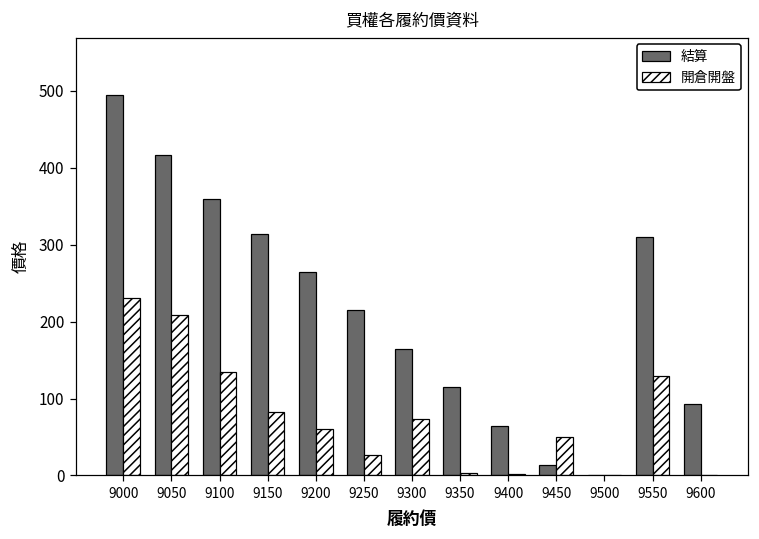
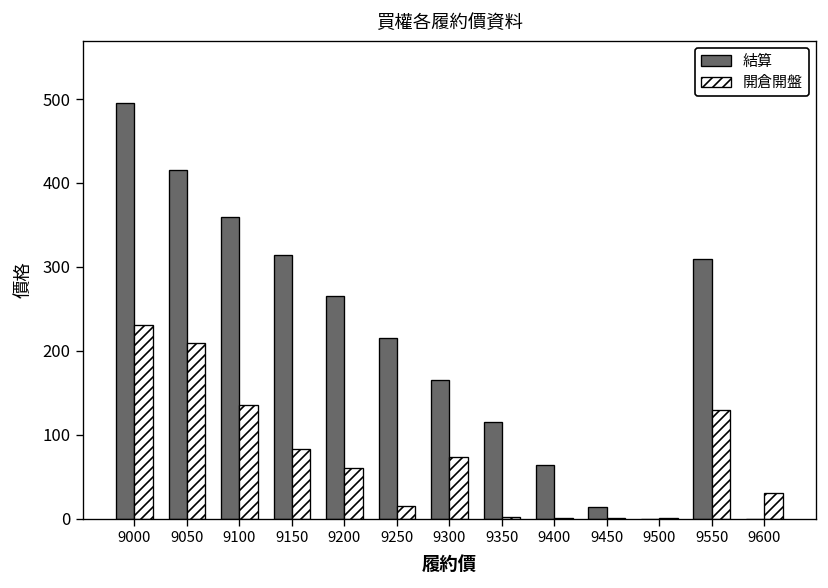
  {
    "結算": {
      "9000": 500,
      "9050": 420,
      "9100": 360,
      "9150": 310,
      "9200": 270,
      "9250": 220,
      "9300": 170,
      "9350": 120,
      "9400": 60,
      "9450": 10,
      "9550": 310,
-     "9600": 90
+     "9600": 0
    },
    "開倉開盤": {
      "9000": 230,
      "9050": 210,
      "9100": 140,
      "9150": 80,
      "9200": 60,
-     "9250": 30,
+     "9250": 20,
      "9300": 70,
-     "9450": 50,
+     "9450": 0,
      "9550": 130,
-     "9600": 0
+     "9600": 30
    }
  }
